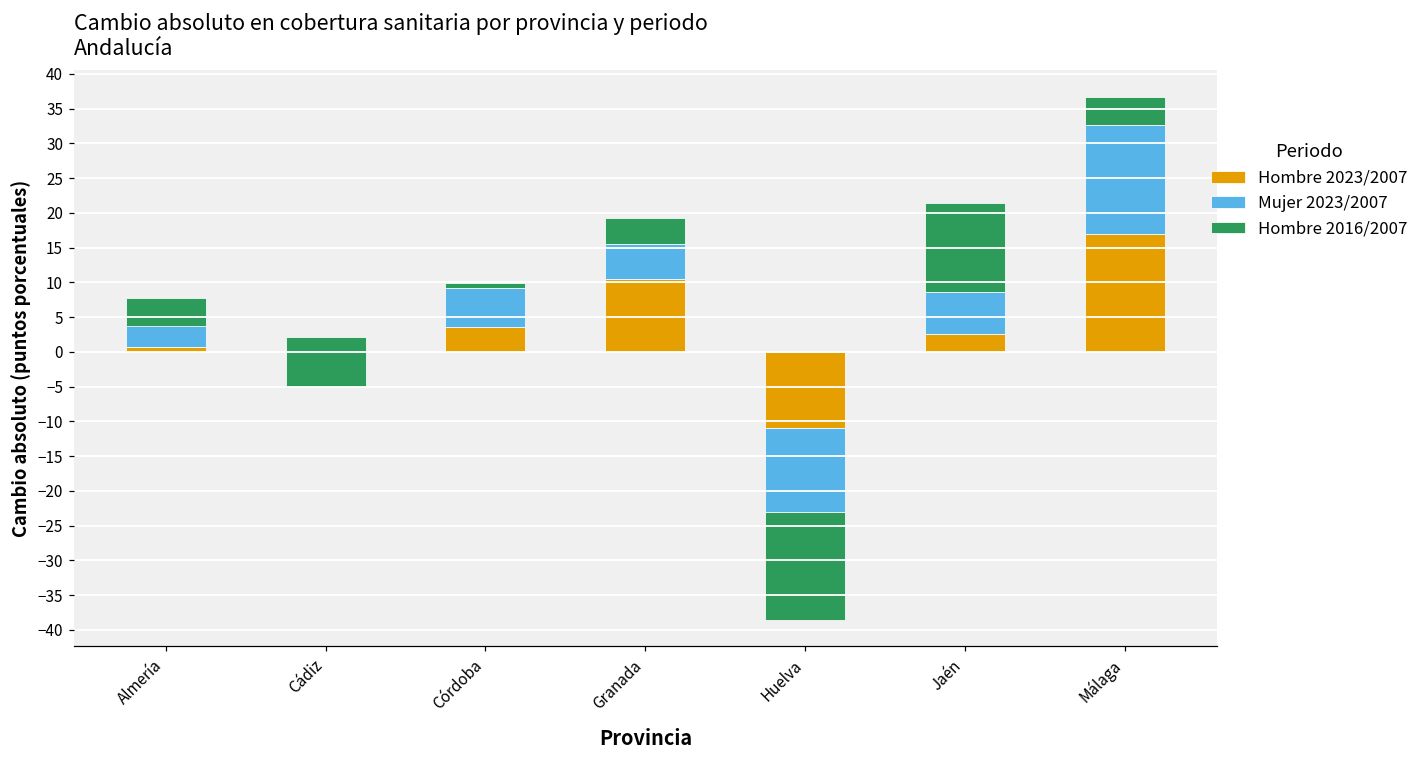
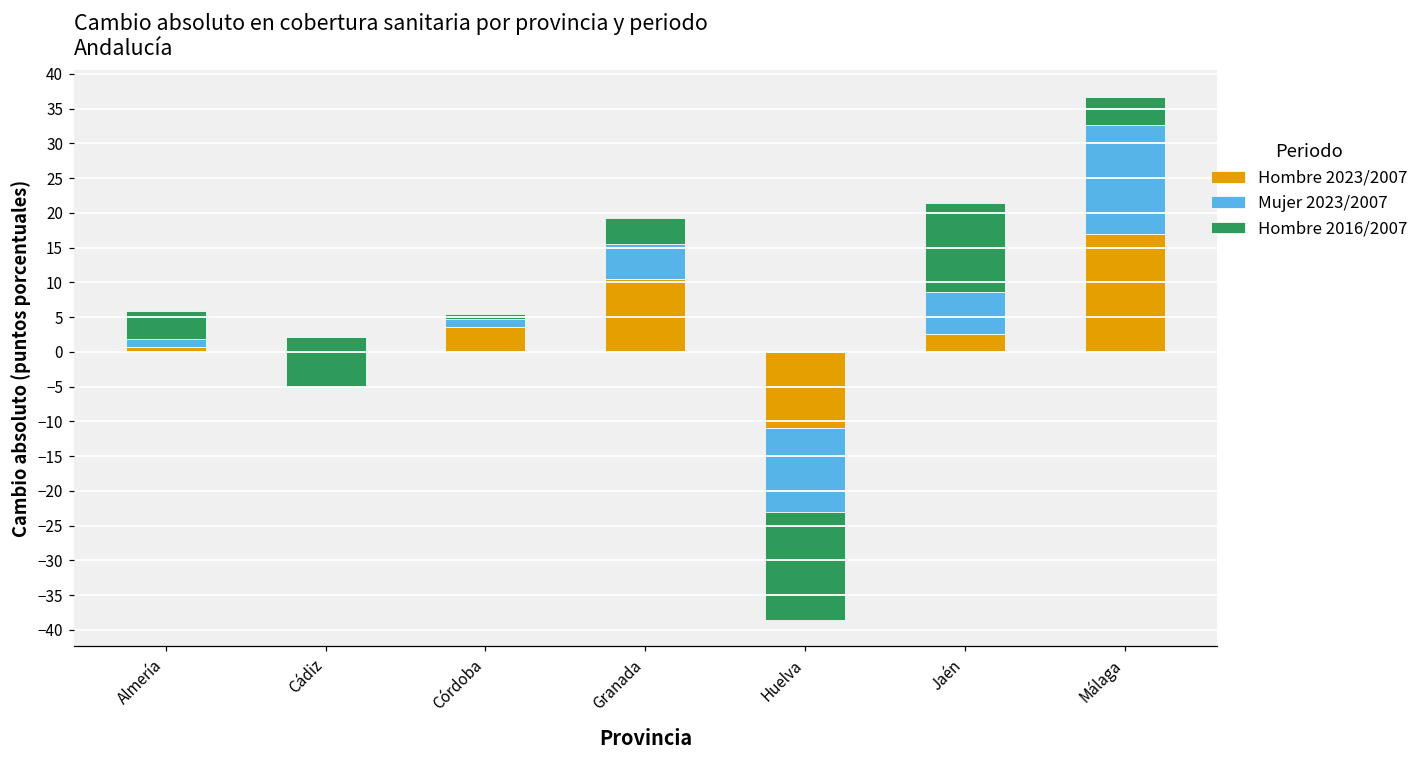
  {
    "Hombre 2023/2007": {
      "Almería": 1,
      "Córdoba": 4,
      "Granada": 10,
      "Huelva": -11,
      "Jaén": 3,
      "Málaga": 17
    },
    "Mujer 2023/2007": {
-     "Almería": 7,
+     "Almería": 5,
      "Cádiz": 2,
-     "Córdoba": 6,
+     "Córdoba": 1,
      "Granada": 5,
      "Huelva": -12,
      "Jaén": 6,
      "Málaga": 16
    },
    "Hombre 2016/2007": {
      "Cádiz": -7,
      "Córdoba": 1,
      "Granada": 4,
      "Huelva": -16,
      "Jaén": 13,
      "Málaga": 4
    }
  }
